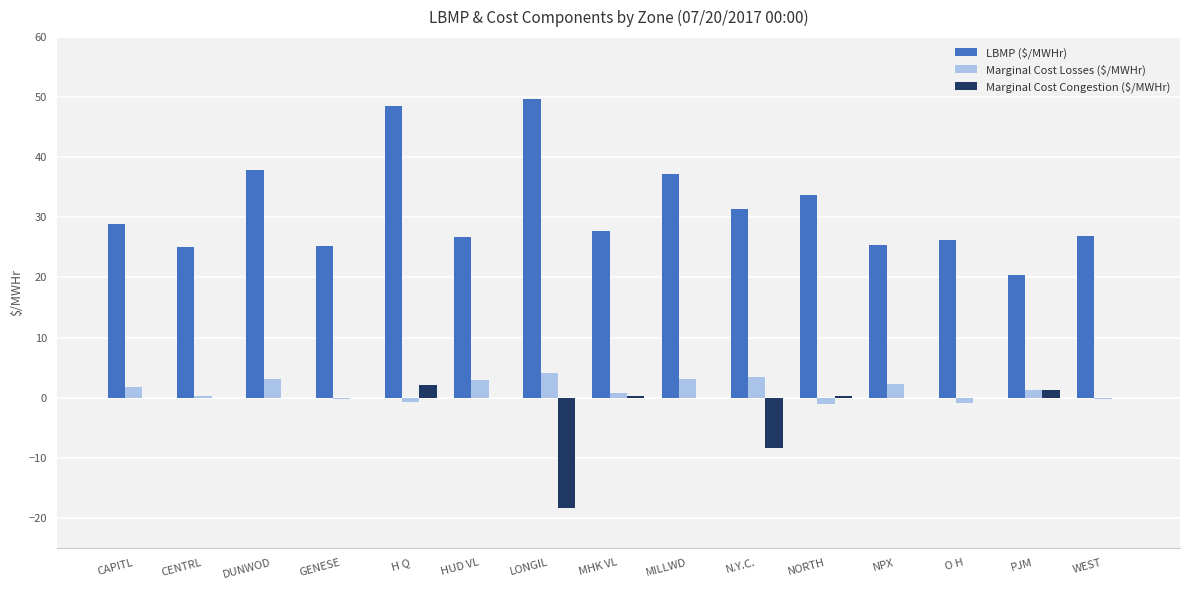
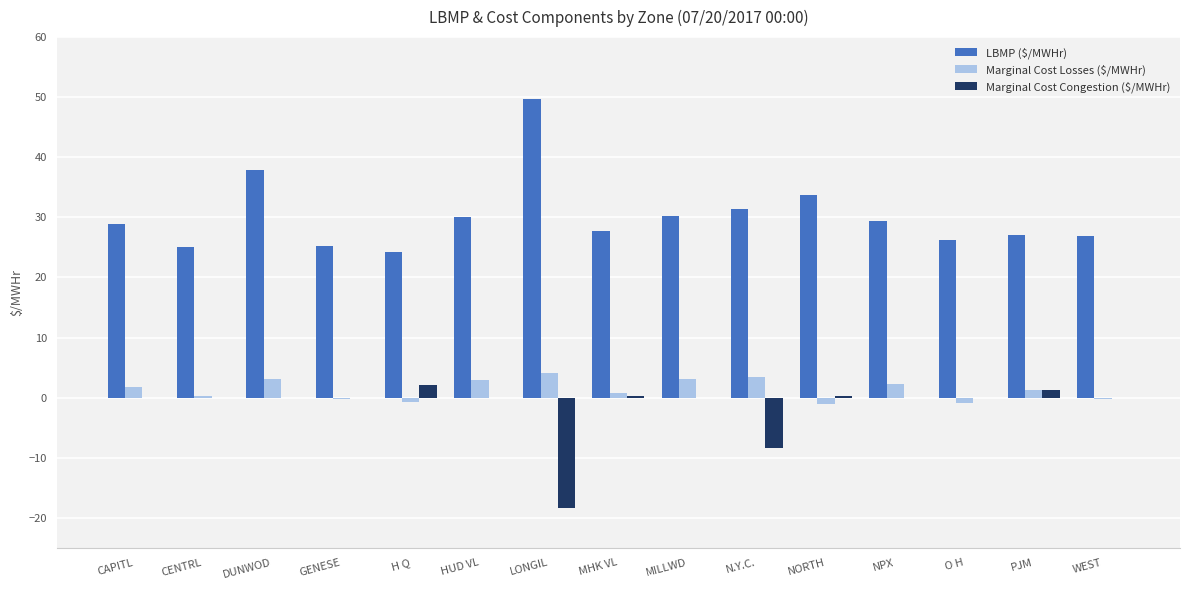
  {
    "LBMP ($/MWHr)": {
      "CAPITL": 29,
      "CENTRL": 25,
      "DUNWOD": 38,
      "GENESE": 25,
-     "H Q": 49,
-     "HUD VL": 27,
+     "H Q": 24,
+     "HUD VL": 30,
      "LONGIL": 50,
      "MHK VL": 28,
-     "MILLWD": 37,
+     "MILLWD": 30,
      "N.Y.C.": 31,
      "NORTH": 34,
-     "NPX": 25,
+     "NPX": 29,
      "O H": 26,
-     "PJM": 20,
+     "PJM": 27,
      "WEST": 27
    },
    "Marginal Cost Losses ($/MWHr)": {
      "CAPITL": 2,
      "DUNWOD": 3,
      "H Q": -1,
      "HUD VL": 3,
      "LONGIL": 4,
      "MHK VL": 1,
      "MILLWD": 3,
      "N.Y.C.": 3,
      "NORTH": -1,
      "NPX": 2,
      "O H": -1,
      "PJM": 1
    },
    "Marginal Cost Congestion ($/MWHr)": {
      "CAPITL": 0,
      "CENTRL": 0,
      "DUNWOD": 0,
      "GENESE": 0,
      "H Q": 2,
      "HUD VL": 0,
      "LONGIL": -18,
      "MILLWD": 0,
      "N.Y.C.": -8,
      "NPX": 0,
      "O H": 0,
      "PJM": 1,
      "WEST": 0
    }
  }
